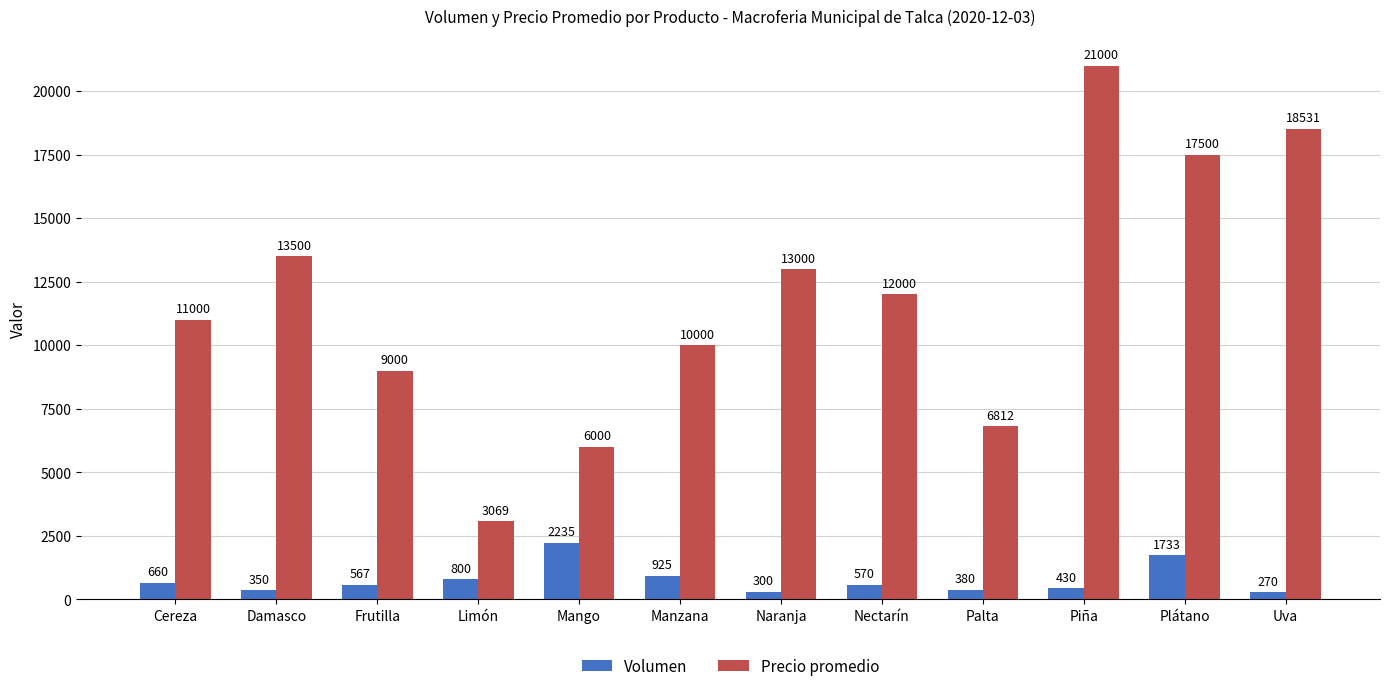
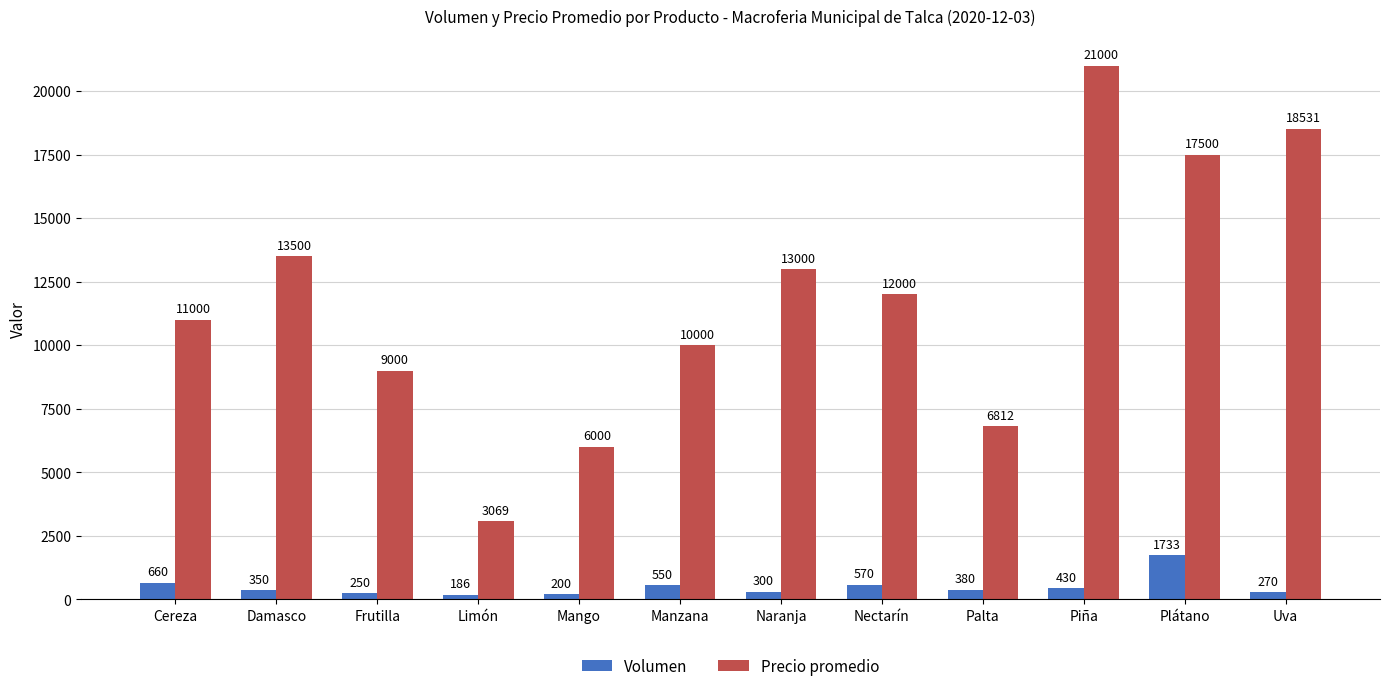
  {
    "Volumen": {
      "Cereza": 660,
      "Damasco": 350,
-     "Frutilla": 567,
-     "Limón": 800,
-     "Mango": 2235,
-     "Manzana": 925,
+     "Frutilla": 250,
+     "Limón": 186,
+     "Mango": 200,
+     "Manzana": 550,
      "Naranja": 300,
      "Nectarín": 570,
      "Palta": 380,
      "Piña": 430,
      "Plátano": 1733,
      "Uva": 270
    },
    "Precio promedio": {
      "Cereza": 11000,
      "Damasco": 13500,
      "Frutilla": 9000,
      "Limón": 3069,
      "Mango": 6000,
      "Manzana": 10000,
      "Naranja": 13000,
      "Nectarín": 12000,
      "Palta": 6812,
      "Piña": 21000,
      "Plátano": 17500,
      "Uva": 18531
    }
  }
